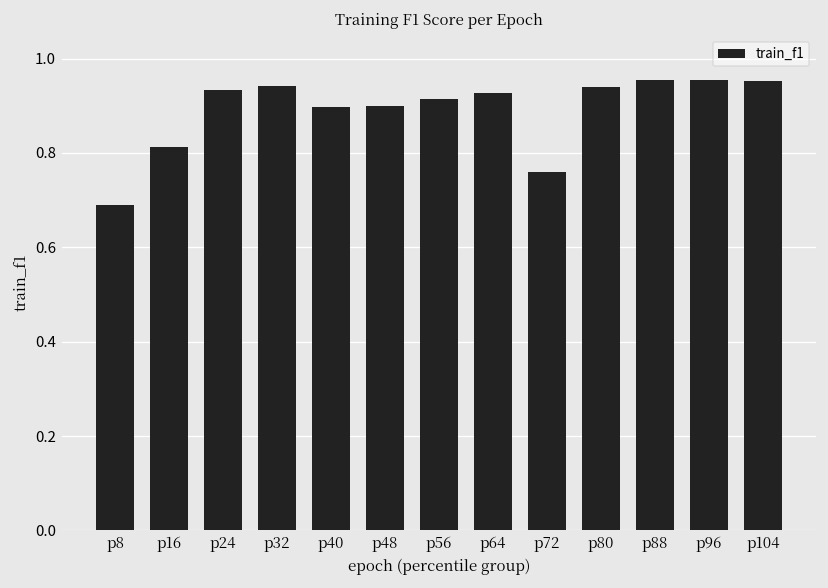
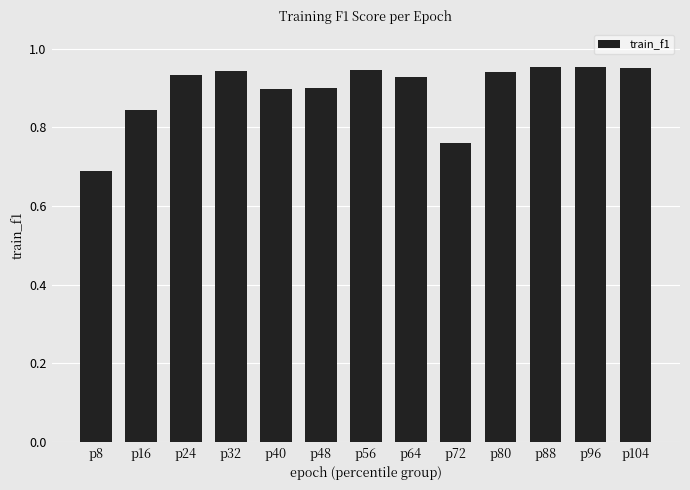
  {
    "p8": 0.69,
-   "p16": 0.81,
+   "p16": 0.84,
    "p24": 0.93,
    "p32": 0.94,
    "p40": 0.90,
    "p48": 0.90,
-   "p56": 0.91,
+   "p56": 0.95,
    "p64": 0.93,
    "p72": 0.76,
    "p80": 0.94,
    "p88": 0.95,
    "p96": 0.95,
    "p104": 0.95
  }
